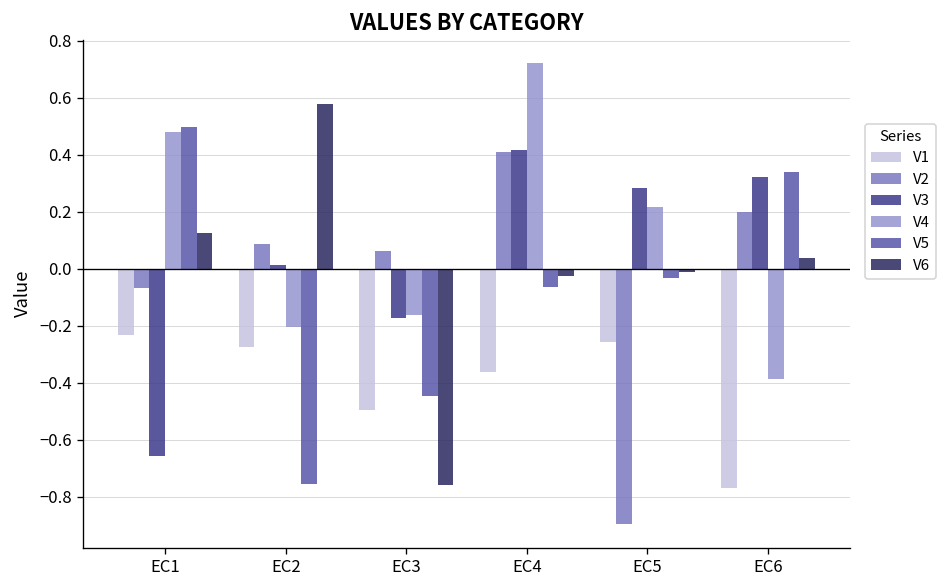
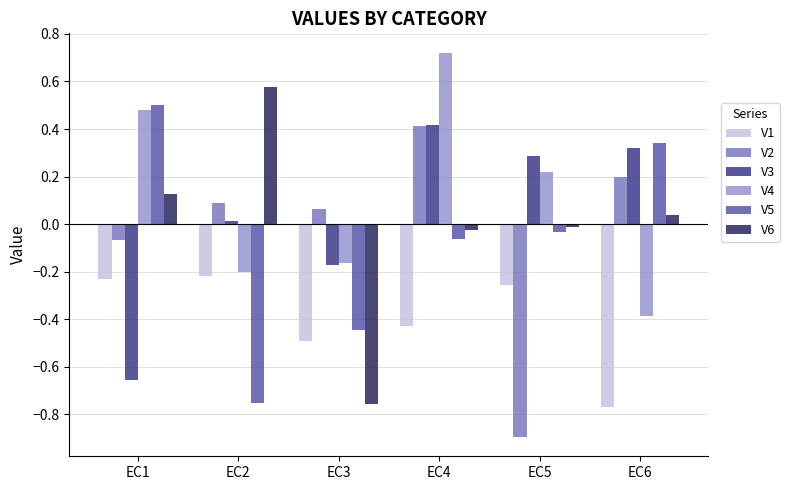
  {
    "V1": {
      "EC1": -0.23,
-     "EC2": -0.27,
+     "EC2": -0.22,
      "EC3": -0.49,
-     "EC4": -0.36,
+     "EC4": -0.43,
      "EC5": -0.26,
      "EC6": -0.77
    }
  }
